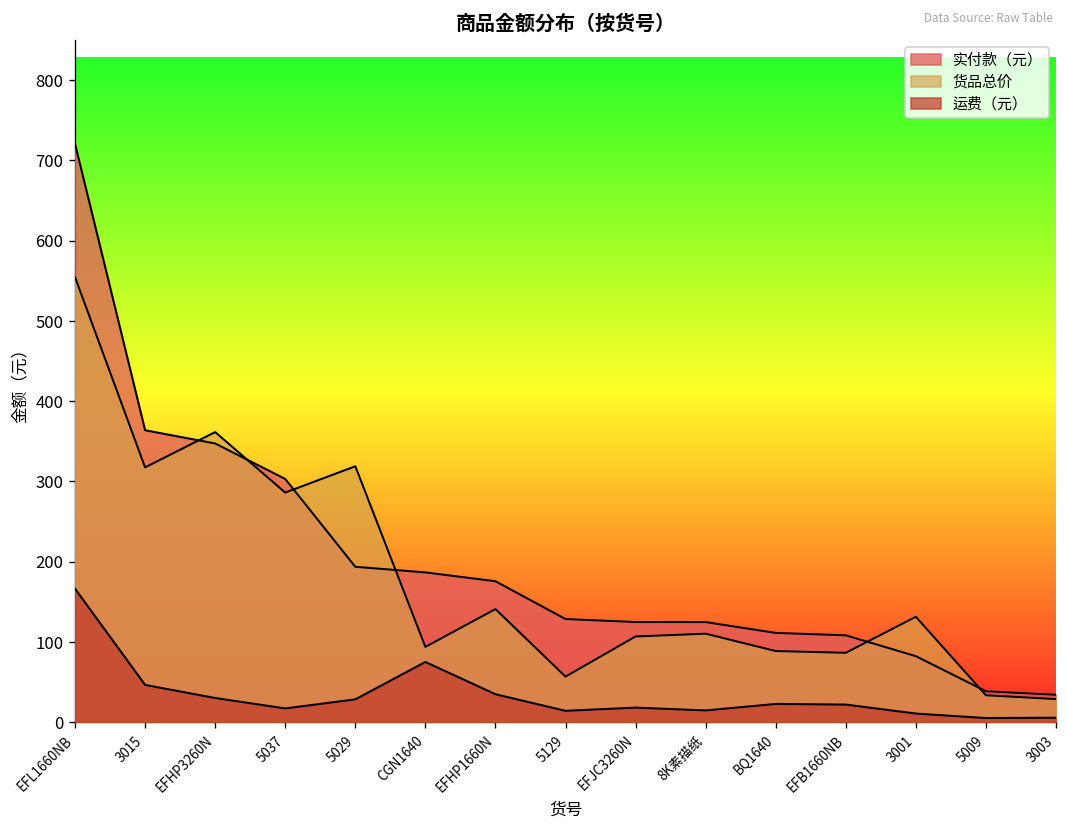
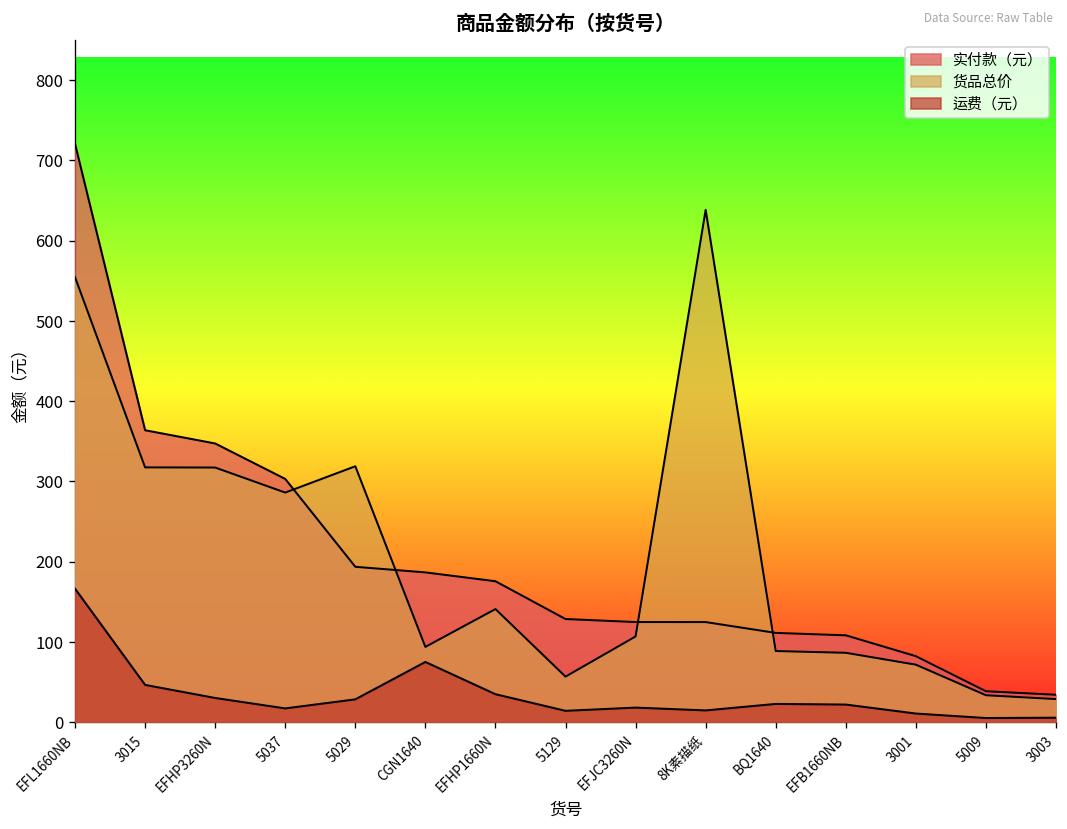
  {
    "货品总价": {
      "EFL1660NB": 550,
      "3015": 320,
-     "EFHP3260N": 360,
+     "EFHP3260N": 320,
      "5037": 290,
      "5029": 320,
      "CGN1640": 90,
      "EFHP1660N": 140,
      "5129": 60,
      "EFJC3260N": 110,
-     "8K素描纸": 110,
+     "8K素描纸": 640,
      "BQ1640": 90,
      "EFB1660NB": 90,
-     "3001": 130,
+     "3001": 70,
      "5009": 30,
      "3003": 30
    }
  }
